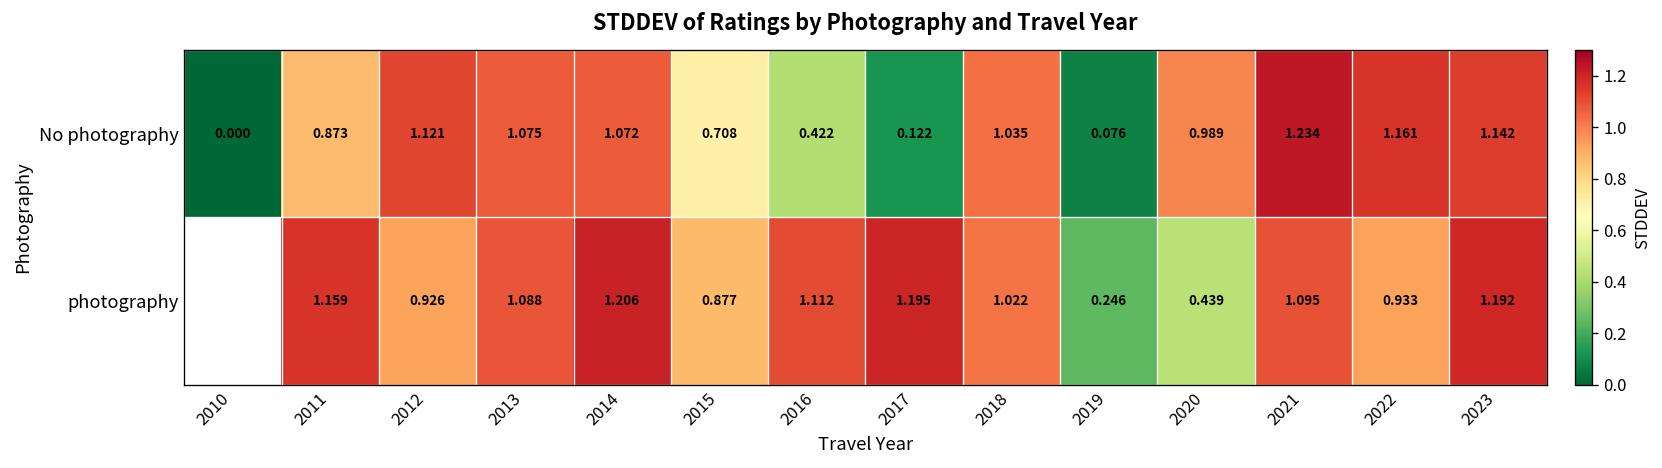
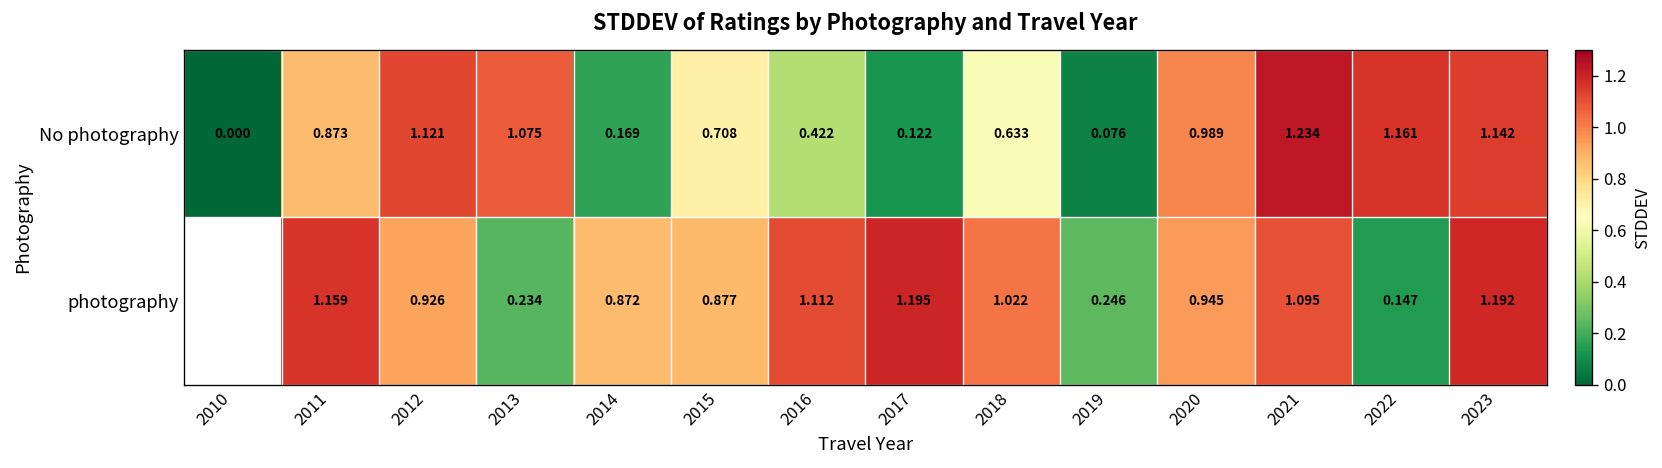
  {
    "No photography": {
      "2010": 0.000,
      "2011": 0.873,
      "2012": 1.121,
      "2013": 1.075,
-     "2014": 1.072,
+     "2014": 0.169,
      "2015": 0.708,
      "2016": 0.422,
      "2017": 0.122,
-     "2018": 1.035,
+     "2018": 0.633,
      "2019": 0.076,
      "2020": 0.989,
      "2021": 1.234,
      "2022": 1.161,
      "2023": 1.142
    },
    "photography": {
      "2011": 1.159,
      "2012": 0.926,
-     "2013": 1.088,
-     "2014": 1.206,
+     "2013": 0.234,
+     "2014": 0.872,
      "2015": 0.877,
      "2016": 1.112,
      "2017": 1.195,
      "2018": 1.022,
      "2019": 0.246,
-     "2020": 0.439,
+     "2020": 0.945,
      "2021": 1.095,
-     "2022": 0.933,
+     "2022": 0.147,
      "2023": 1.192
    }
  }
